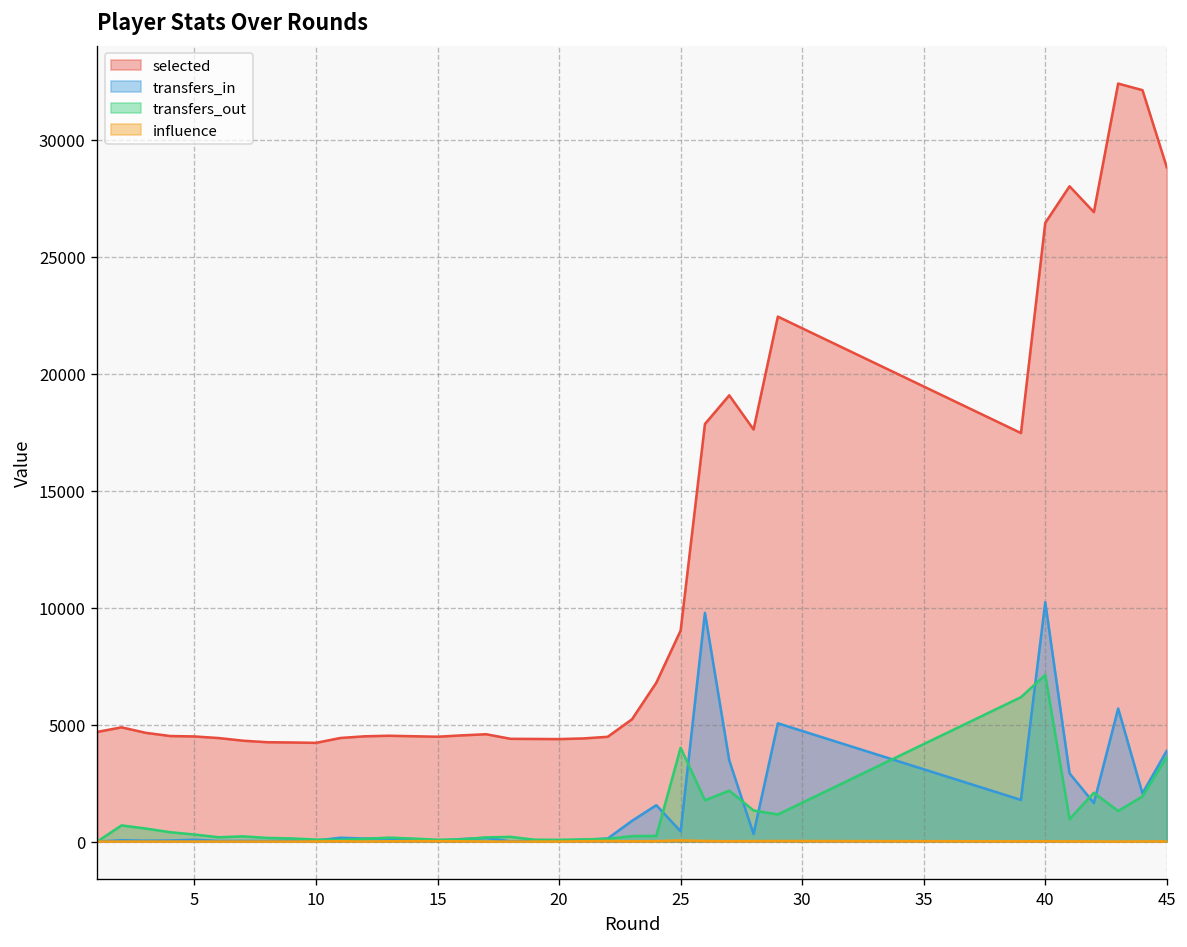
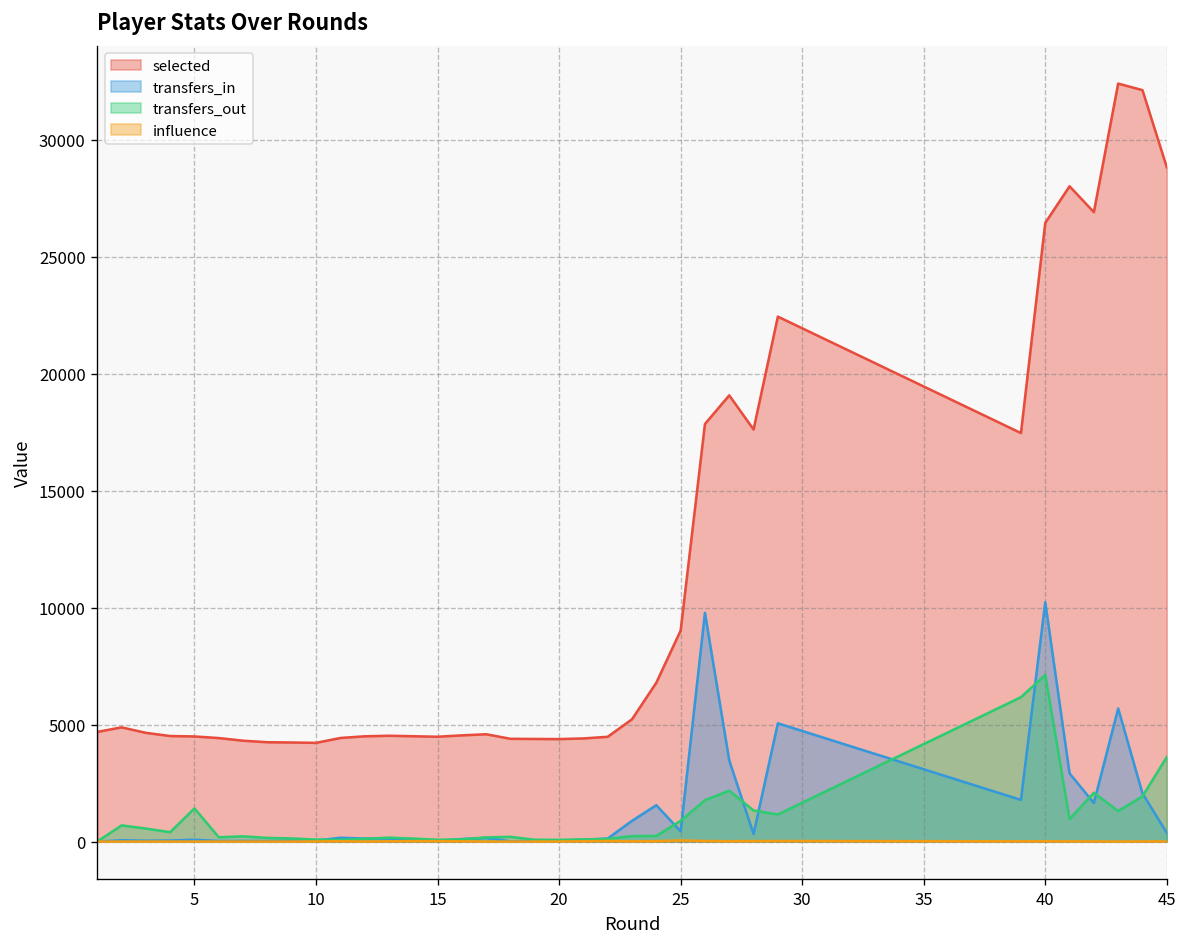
  {
    "transfers_in": {
      "25": 400,
      "40": 10200,
-     "45": 3900
+     "45": 400
    },
    "transfers_out": {
-     "5": 300,
-     "25": 4000,
+     "5": 1400,
+     "25": 900,
      "40": 7100,
      "45": 3600
    }
  }
